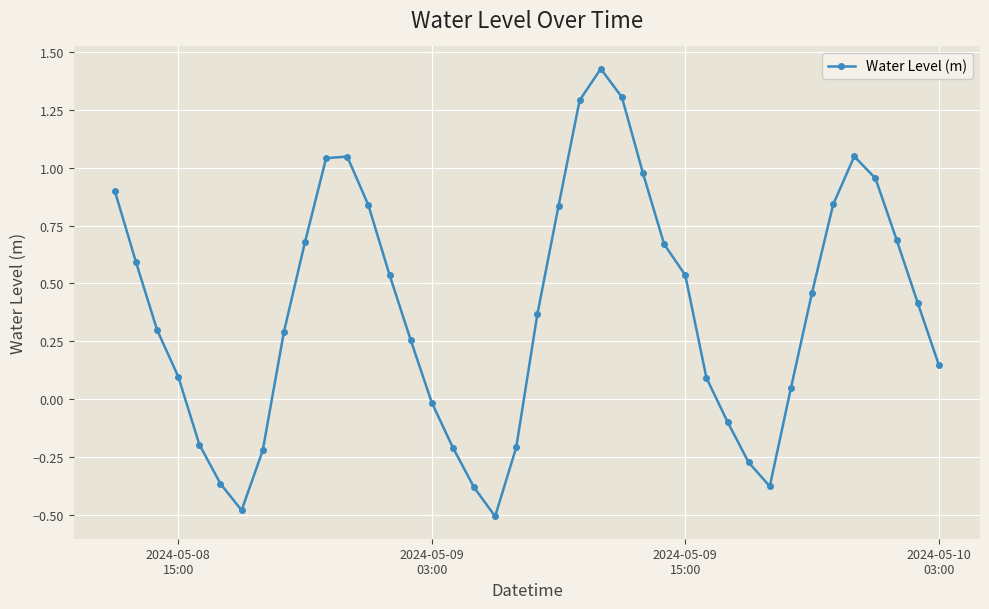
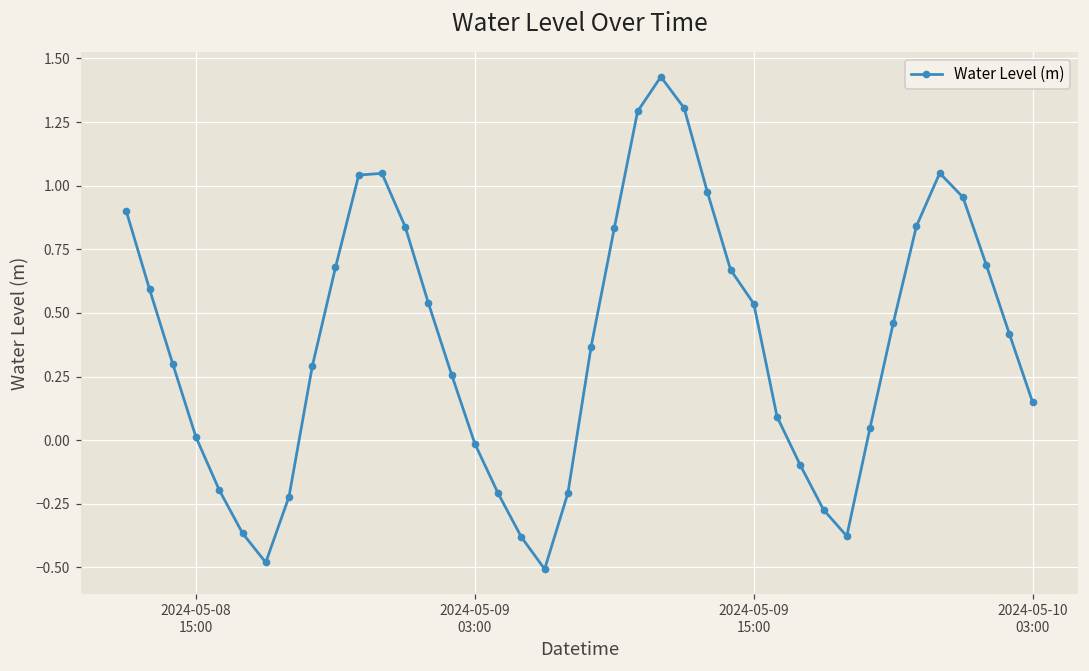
  {
-   "2024-05-08 15:00": 0.10,
+   "2024-05-08 15:00": 0.01,
    "2024-05-09 03:00": -0.01,
    "2024-05-09 15:00": 0.54,
    "2024-05-10 03:00": 0.15
  }
